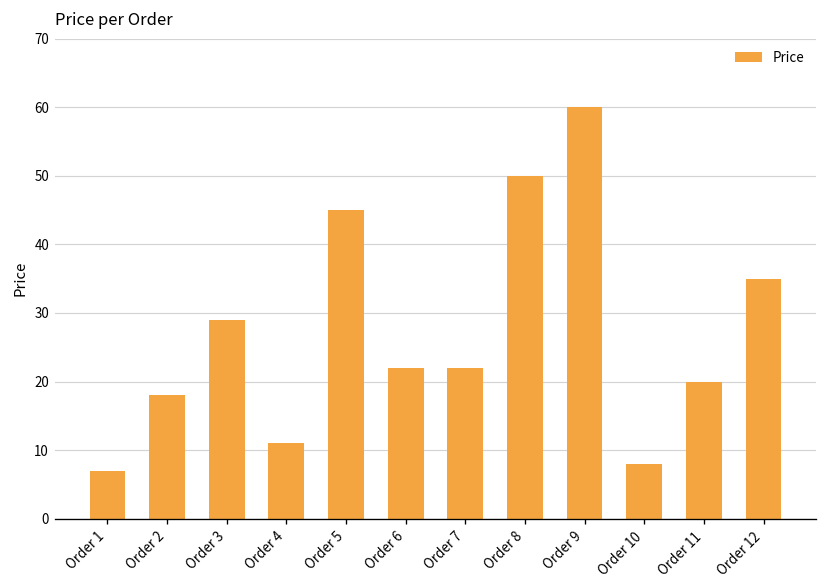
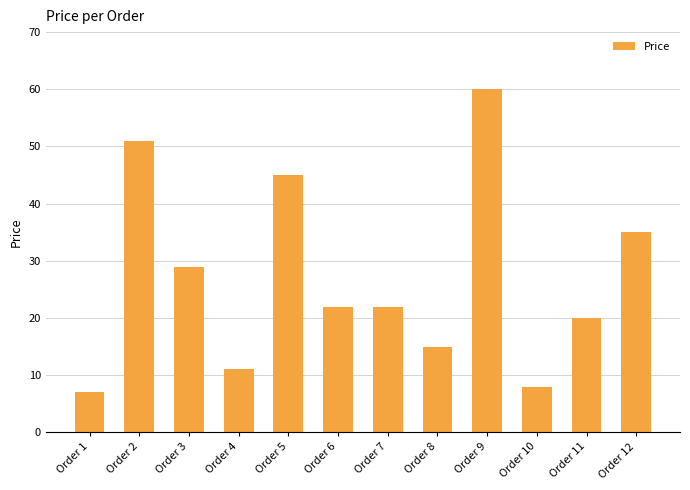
  {
    "Order 1": 7,
-   "Order 2": 18,
+   "Order 2": 51,
    "Order 3": 29,
    "Order 4": 11,
    "Order 5": 45,
    "Order 6": 22,
    "Order 7": 22,
-   "Order 8": 50,
+   "Order 8": 15,
    "Order 9": 60,
    "Order 10": 8,
    "Order 11": 20,
    "Order 12": 35
  }
